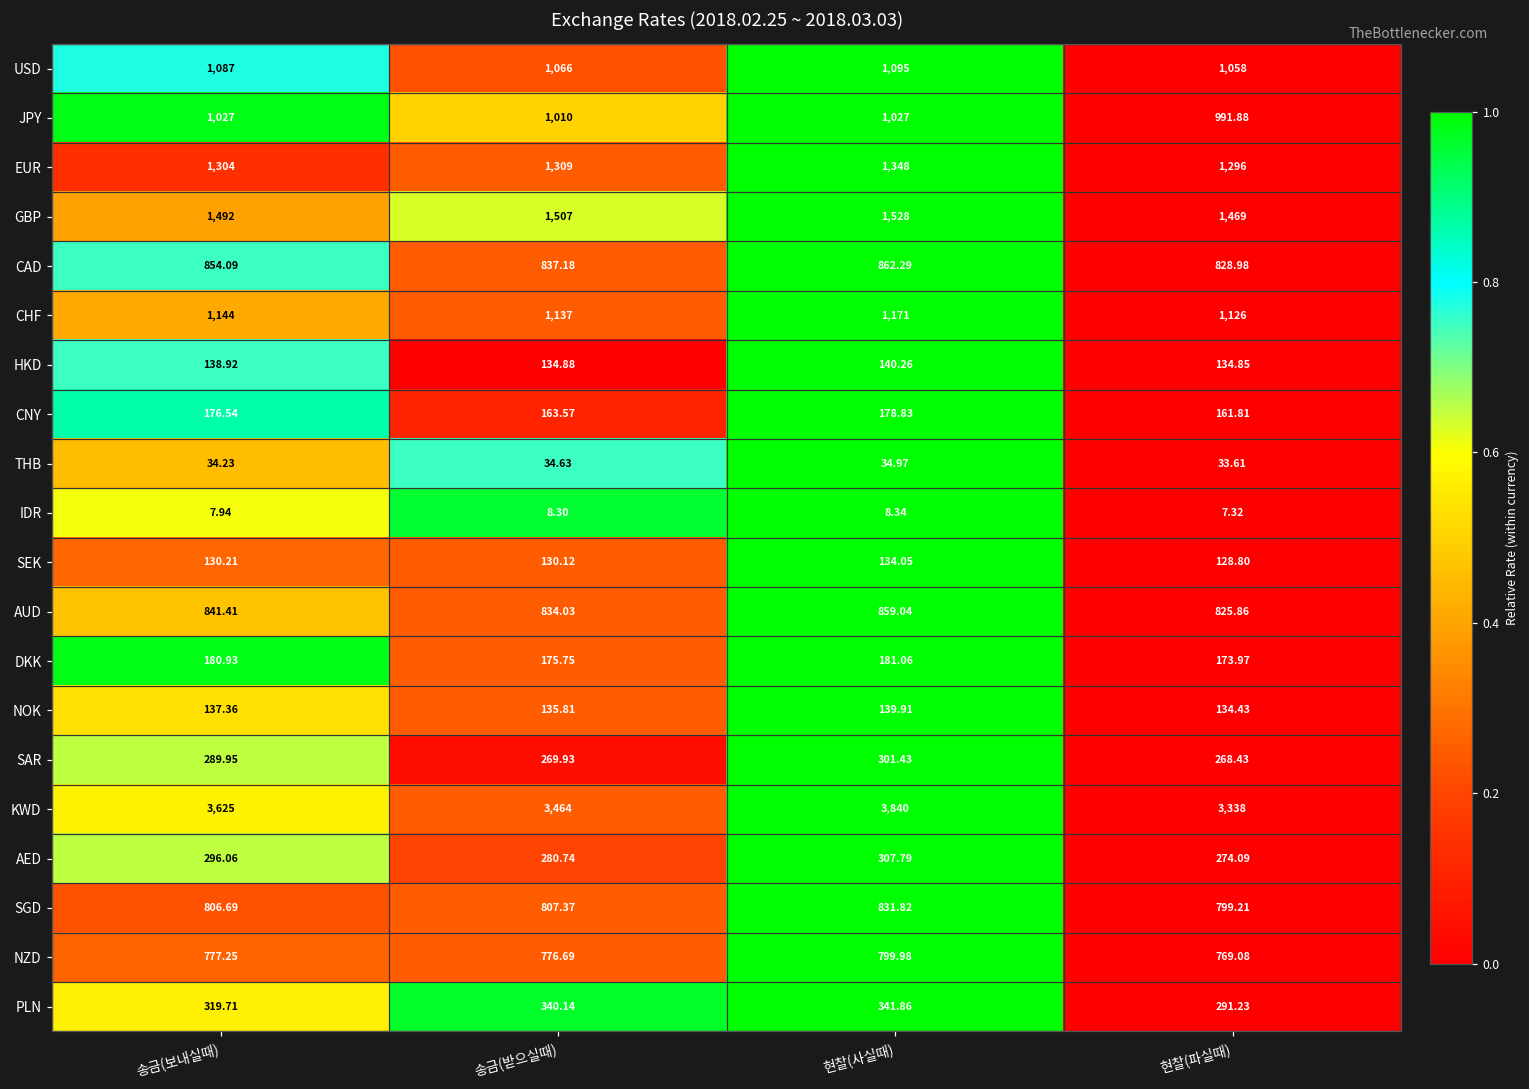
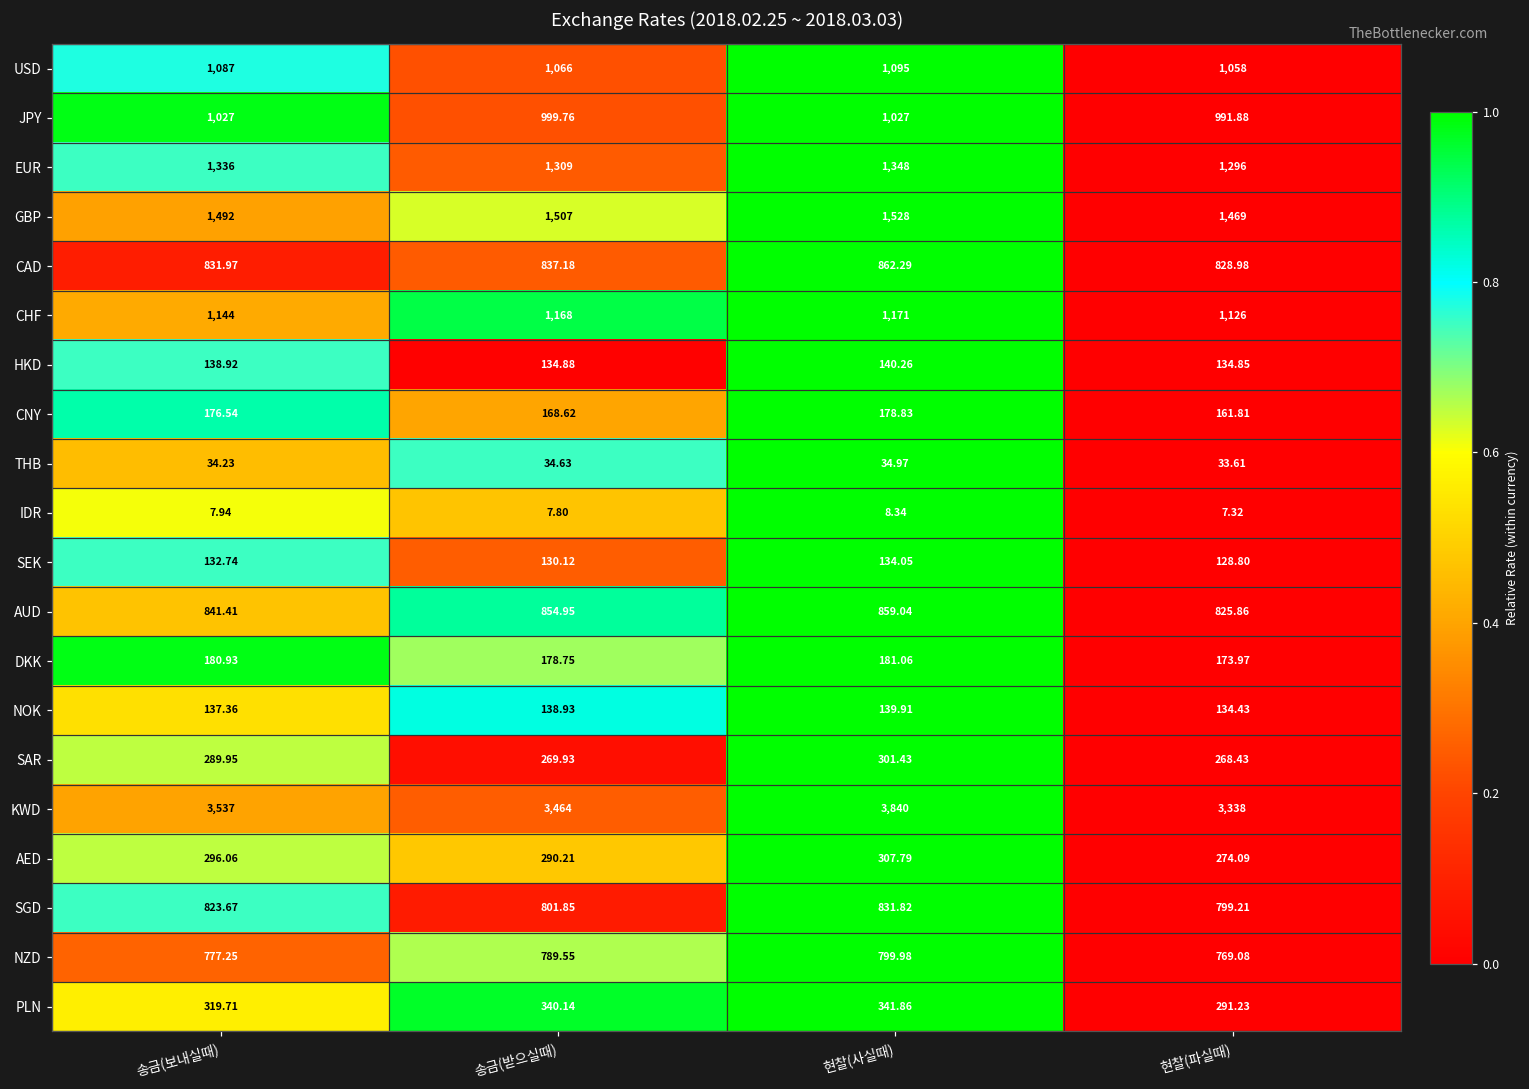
  {
    "USD": {
      "송금(보내실때)": "1,087",
      "송금(받으실때)": "1,066",
      "현찰(사실때)": "1,095",
      "현찰(파실때)": "1,058"
    },
    "JPY": {
      "송금(보내실때)": "1,027",
-     "송금(받으실때)": "1,010",
+     "송금(받으실때)": "999.76",
      "현찰(사실때)": "1,027",
      "현찰(파실때)": "991.88"
    },
    "EUR": {
-     "송금(보내실때)": "1,304",
+     "송금(보내실때)": "1,336",
      "송금(받으실때)": "1,309",
      "현찰(사실때)": "1,348",
      "현찰(파실때)": "1,296"
    },
    "GBP": {
      "송금(보내실때)": "1,492",
      "송금(받으실때)": "1,507",
      "현찰(사실때)": "1,528",
      "현찰(파실때)": "1,469"
    },
    "CAD": {
-     "송금(보내실때)": "854.09",
+     "송금(보내실때)": "831.97",
      "송금(받으실때)": "837.18",
      "현찰(사실때)": "862.29",
      "현찰(파실때)": "828.98"
    },
    "CHF": {
      "송금(보내실때)": "1,144",
-     "송금(받으실때)": "1,137",
+     "송금(받으실때)": "1,168",
      "현찰(사실때)": "1,171",
      "현찰(파실때)": "1,126"
    },
    "HKD": {
      "송금(보내실때)": "138.92",
      "송금(받으실때)": "134.88",
      "현찰(사실때)": "140.26",
      "현찰(파실때)": "134.85"
    },
    "CNY": {
      "송금(보내실때)": "176.54",
-     "송금(받으실때)": "163.57",
+     "송금(받으실때)": "168.62",
      "현찰(사실때)": "178.83",
      "현찰(파실때)": "161.81"
    },
    "THB": {
      "송금(보내실때)": "34.23",
      "송금(받으실때)": "34.63",
      "현찰(사실때)": "34.97",
      "현찰(파실때)": "33.61"
    },
    "IDR": {
      "송금(보내실때)": "7.94",
-     "송금(받으실때)": "8.30",
+     "송금(받으실때)": "7.80",
      "현찰(사실때)": "8.34",
      "현찰(파실때)": "7.32"
    },
    "SEK": {
-     "송금(보내실때)": "130.21",
+     "송금(보내실때)": "132.74",
      "송금(받으실때)": "130.12",
      "현찰(사실때)": "134.05",
      "현찰(파실때)": "128.80"
    },
    "AUD": {
      "송금(보내실때)": "841.41",
-     "송금(받으실때)": "834.03",
+     "송금(받으실때)": "854.95",
      "현찰(사실때)": "859.04",
      "현찰(파실때)": "825.86"
    },
    "DKK": {
      "송금(보내실때)": "180.93",
-     "송금(받으실때)": "175.75",
+     "송금(받으실때)": "178.75",
      "현찰(사실때)": "181.06",
      "현찰(파실때)": "173.97"
    },
    "NOK": {
      "송금(보내실때)": "137.36",
-     "송금(받으실때)": "135.81",
+     "송금(받으실때)": "138.93",
      "현찰(사실때)": "139.91",
      "현찰(파실때)": "134.43"
    },
    "SAR": {
      "송금(보내실때)": "289.95",
      "송금(받으실때)": "269.93",
      "현찰(사실때)": "301.43",
      "현찰(파실때)": "268.43"
    },
    "KWD": {
-     "송금(보내실때)": "3,625",
+     "송금(보내실때)": "3,537",
      "송금(받으실때)": "3,464",
      "현찰(사실때)": "3,840",
      "현찰(파실때)": "3,338"
    },
    "AED": {
      "송금(보내실때)": "296.06",
-     "송금(받으실때)": "280.74",
+     "송금(받으실때)": "290.21",
      "현찰(사실때)": "307.79",
      "현찰(파실때)": "274.09"
    },
    "SGD": {
-     "송금(보내실때)": "806.69",
-     "송금(받으실때)": "807.37",
+     "송금(보내실때)": "823.67",
+     "송금(받으실때)": "801.85",
      "현찰(사실때)": "831.82",
      "현찰(파실때)": "799.21"
    },
    "NZD": {
      "송금(보내실때)": "777.25",
-     "송금(받으실때)": "776.69",
+     "송금(받으실때)": "789.55",
      "현찰(사실때)": "799.98",
      "현찰(파실때)": "769.08"
    },
    "PLN": {
      "송금(보내실때)": "319.71",
      "송금(받으실때)": "340.14",
      "현찰(사실때)": "341.86",
      "현찰(파실때)": "291.23"
    }
  }
